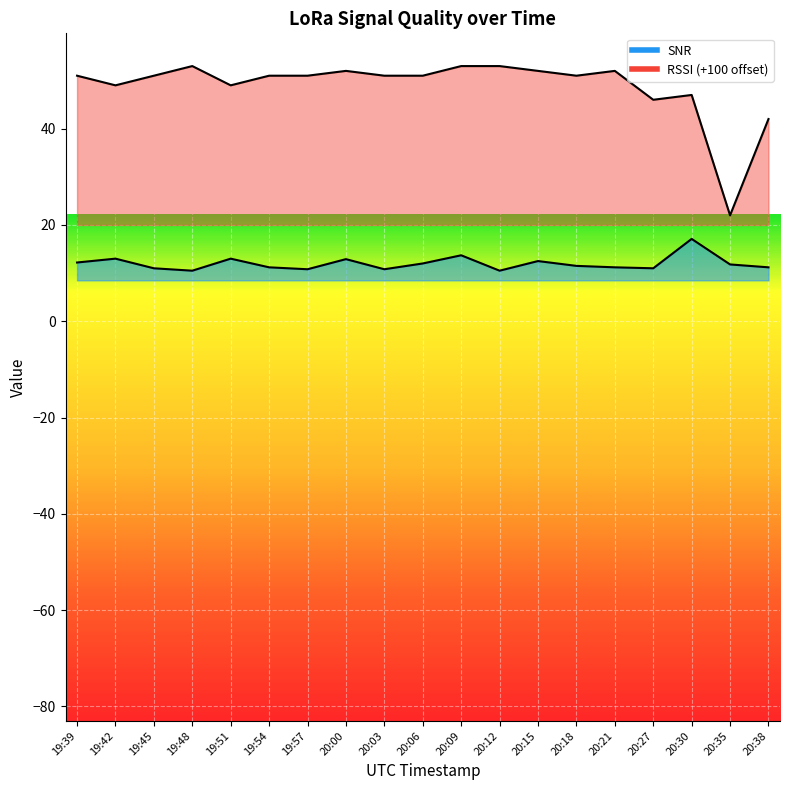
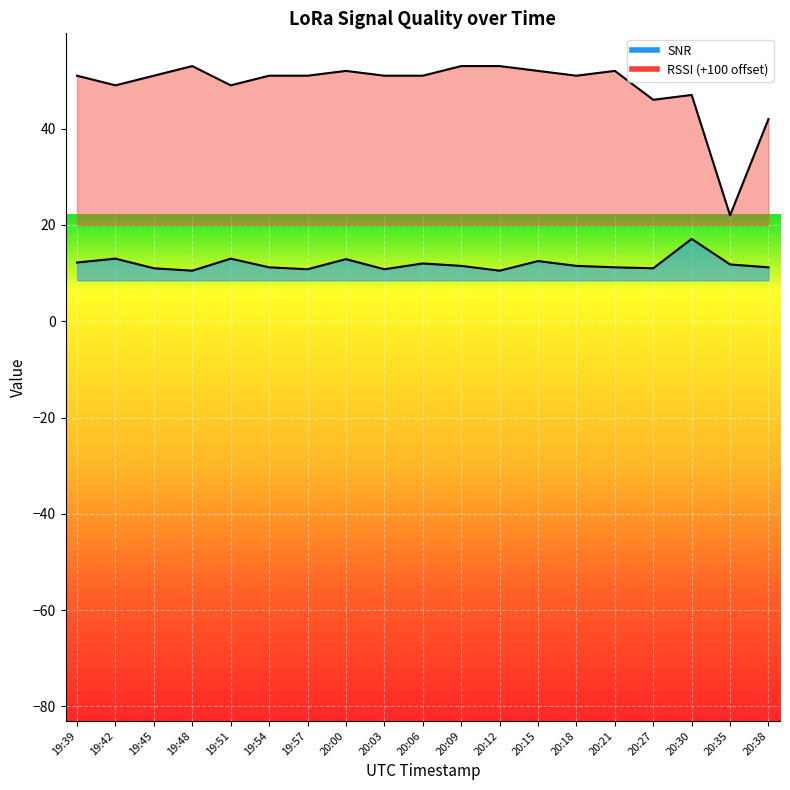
  {
    "SNR": {
      "19:39": 12,
      "19:42": 13,
      "19:45": 11,
      "19:48": 11,
      "19:51": 13,
      "19:54": 11,
      "19:57": 11,
      "20:00": 13,
      "20:03": 11,
      "20:06": 12,
-     "20:09": 14,
+     "20:09": 12,
      "20:12": 11,
      "20:15": 13,
      "20:18": 12,
      "20:21": 11,
      "20:27": 11,
      "20:30": 17,
      "20:35": 12,
      "20:38": 11
    }
  }
